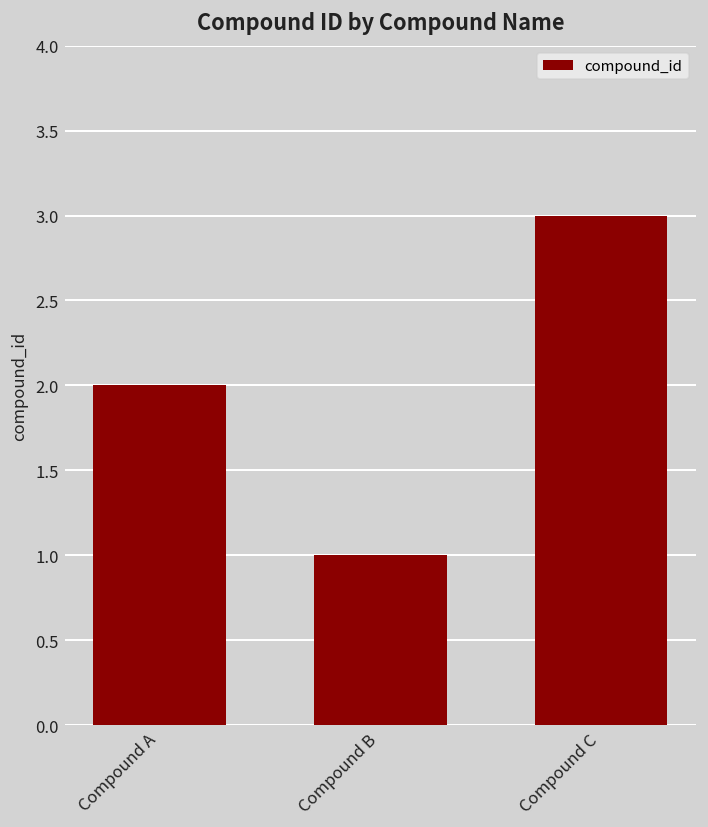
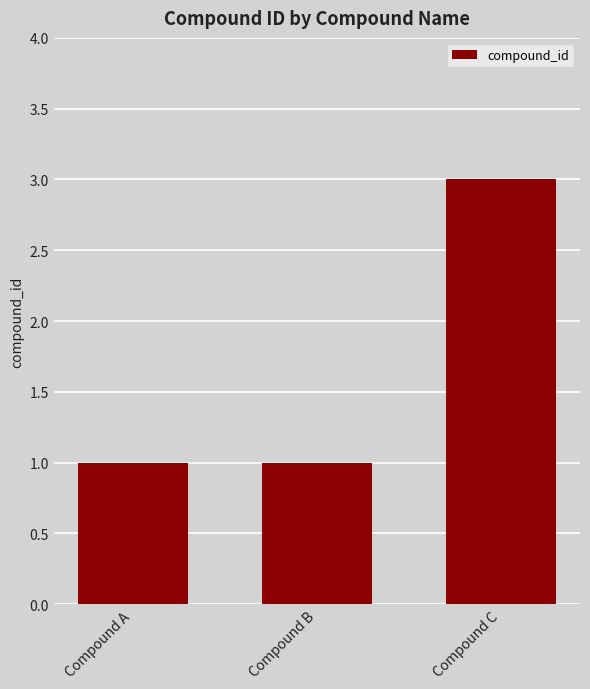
  {
-   "Compound A": 2,
+   "Compound A": 1,
    "Compound B": 1,
    "Compound C": 3
  }
